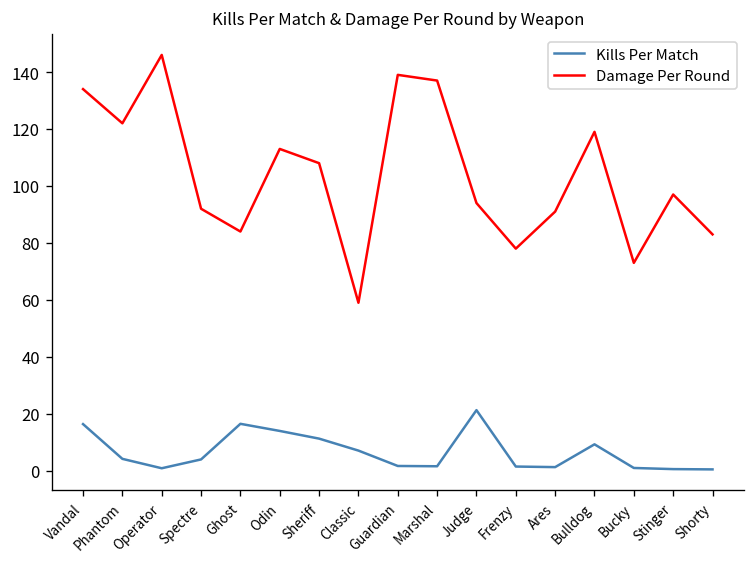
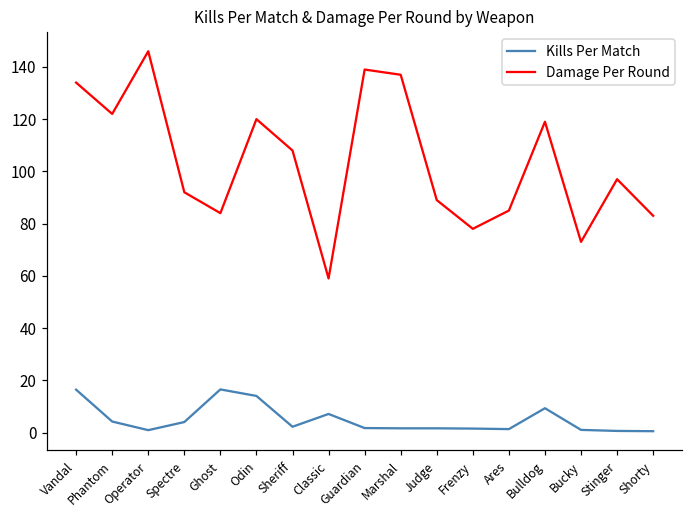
  {
    "Kills Per Match": {
      "Vandal": 16,
      "Phantom": 4,
      "Operator": 1,
      "Spectre": 4,
      "Ghost": 17,
      "Odin": 14,
-     "Sheriff": 11,
+     "Sheriff": 2,
      "Classic": 7,
      "Guardian": 2,
      "Marshal": 2,
-     "Judge": 21,
+     "Judge": 2,
      "Frenzy": 2,
      "Ares": 1,
      "Bulldog": 9,
      "Bucky": 1,
      "Stinger": 1,
      "Shorty": 1
    },
    "Damage Per Round": {
      "Vandal": 134,
      "Phantom": 122,
      "Operator": 146,
      "Spectre": 92,
      "Ghost": 84,
-     "Odin": 113,
+     "Odin": 120,
      "Sheriff": 108,
      "Classic": 59,
      "Guardian": 139,
      "Marshal": 137,
-     "Judge": 94,
+     "Judge": 89,
      "Frenzy": 78,
-     "Ares": 91,
+     "Ares": 85,
      "Bulldog": 119,
      "Bucky": 73,
      "Stinger": 97,
      "Shorty": 83
    }
  }
